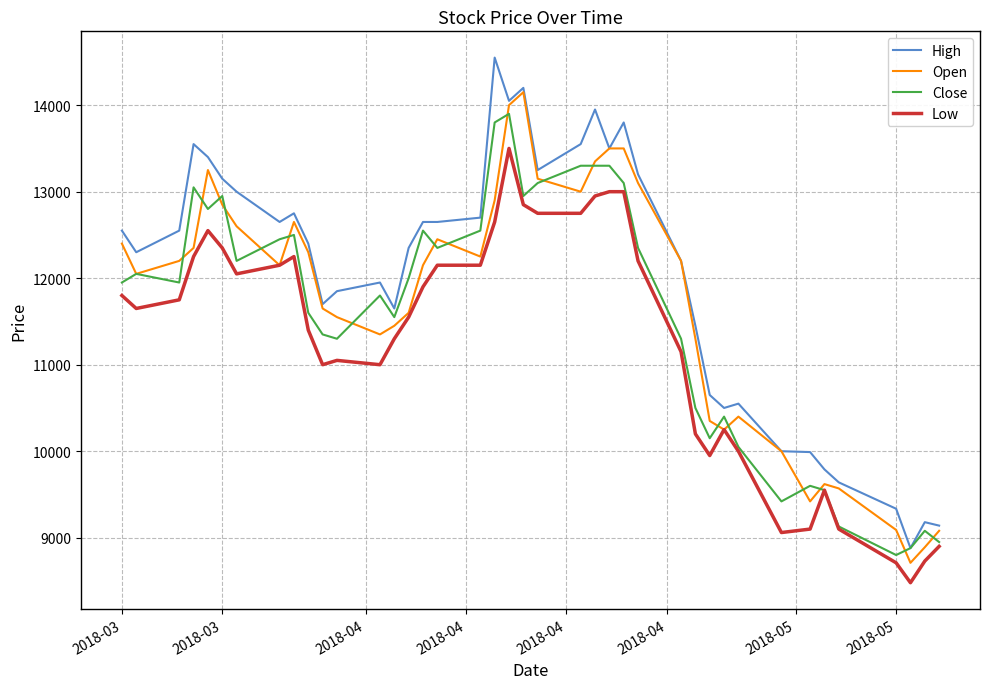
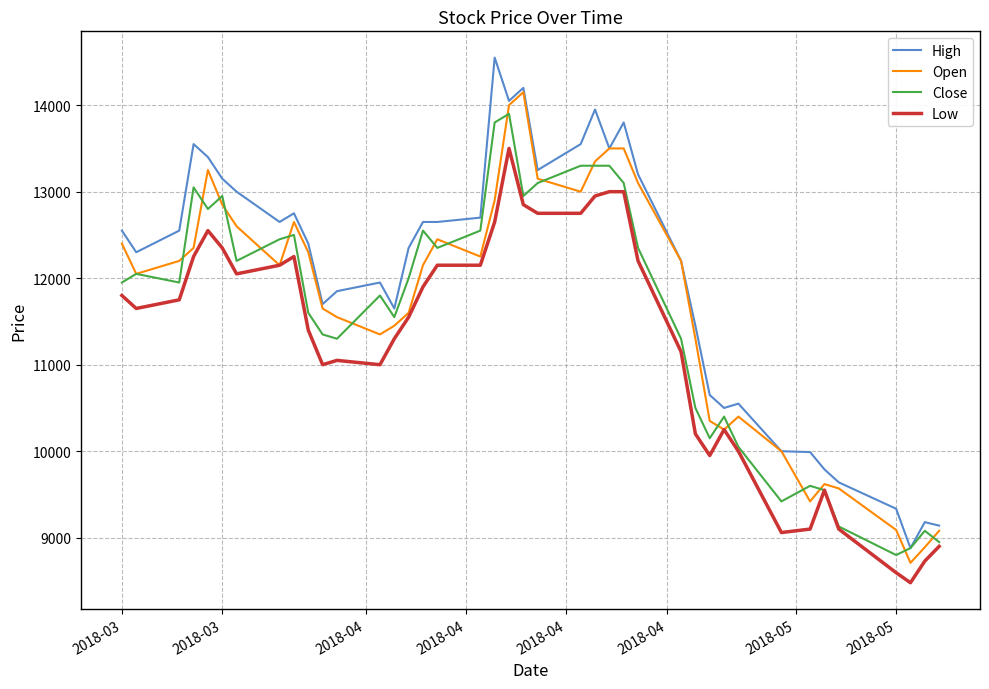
  {
    "High": {
      "2018-05": 9300
    },
    "Open": {
      "2018-05": 9100
    },
    "Close": {
      "2018-05": 8800
    },
    "Low": {
-     "2018-05": 8700
+     "2018-05": 8600
    }
  }
